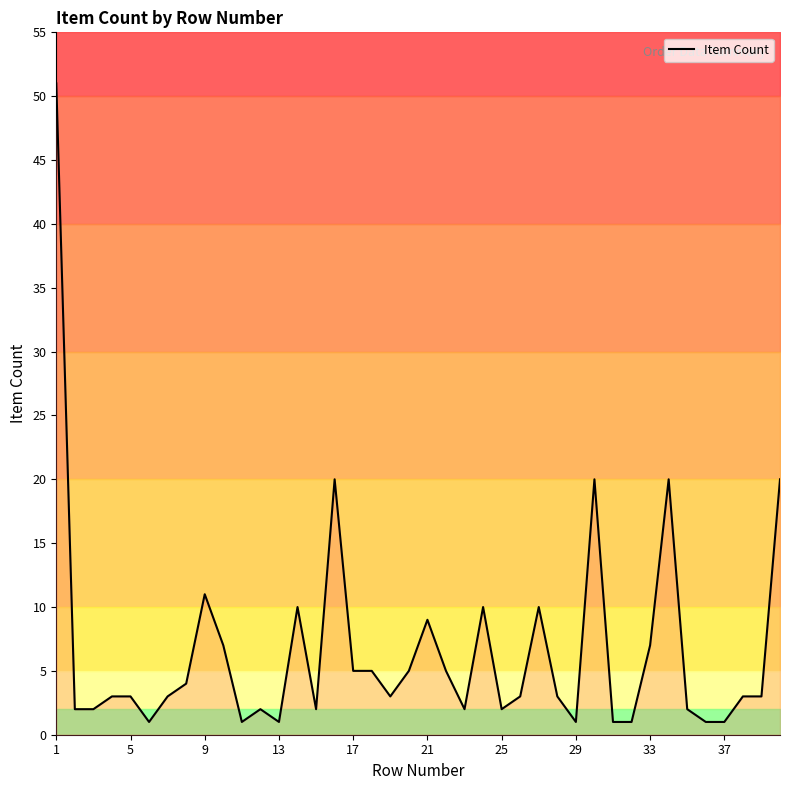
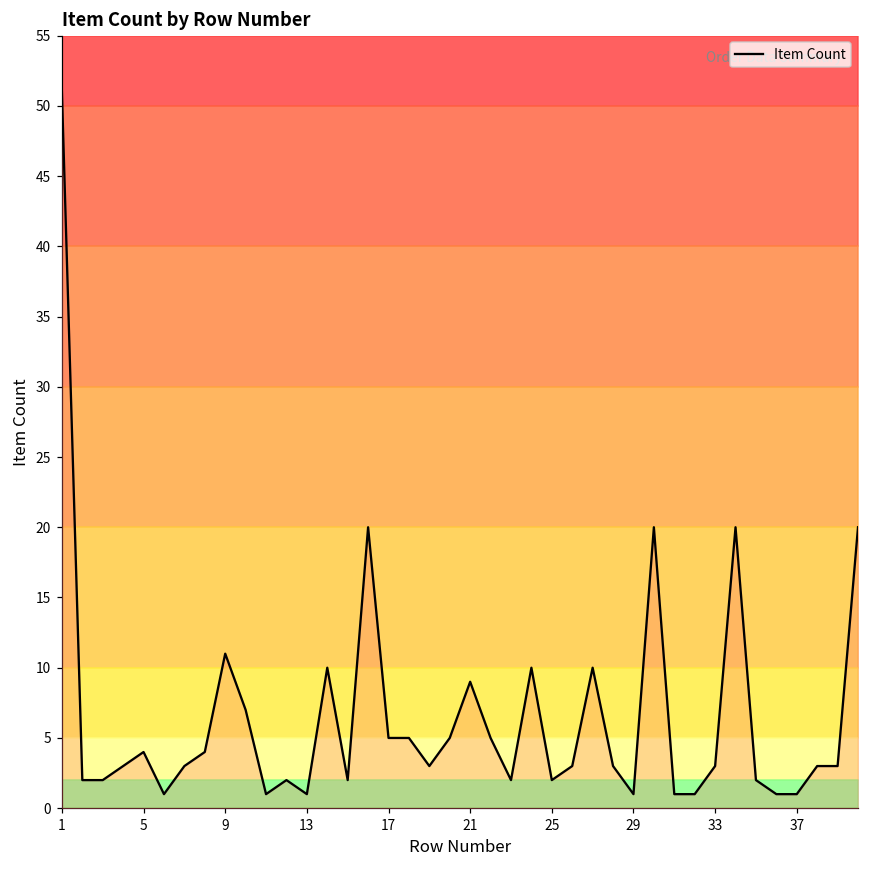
  {
    "Item Count": {
      "1": 51,
-     "5": 3,
+     "5": 4,
      "9": 11,
      "13": 1,
      "21": 9,
      "29": 1,
-     "33": 7,
+     "33": 3,
      "37": 1
    }
  }
